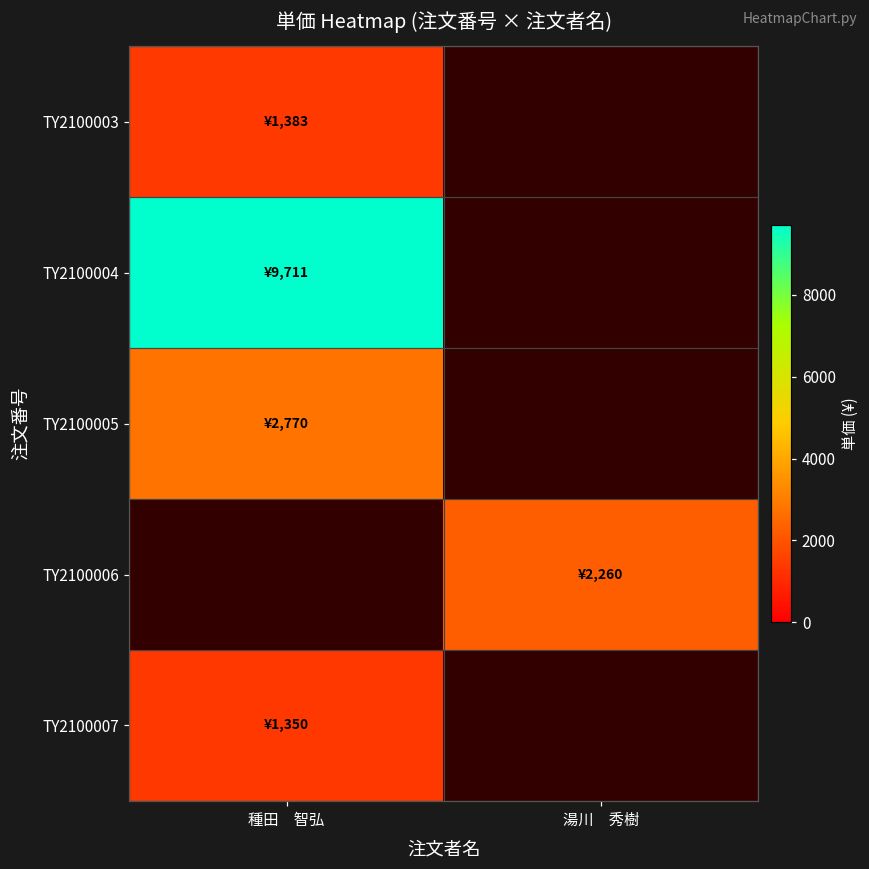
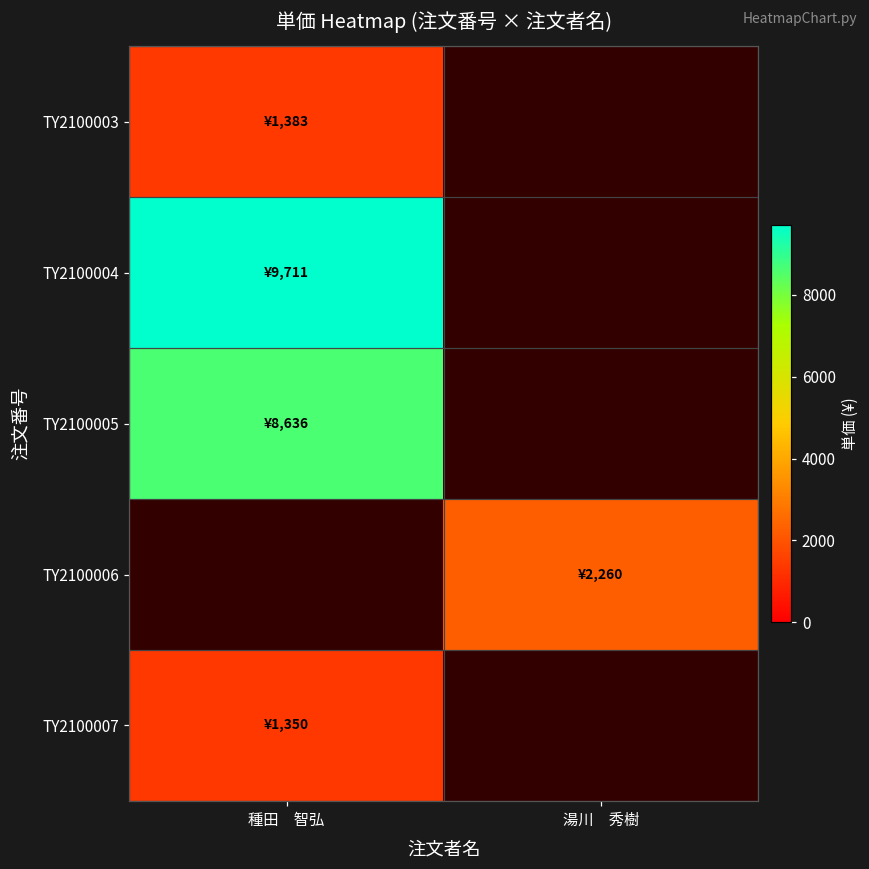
  {
    "TY2100003": {
      "種田 智弘": "¥1,383"
    },
    "TY2100004": {
      "種田 智弘": "¥9,711"
    },
    "TY2100005": {
-     "種田 智弘": "¥2,770"
+     "種田 智弘": "¥8,636"
    },
    "TY2100006": {
      "湯川 秀樹": "¥2,260"
    },
    "TY2100007": {
      "種田 智弘": "¥1,350"
    }
  }
